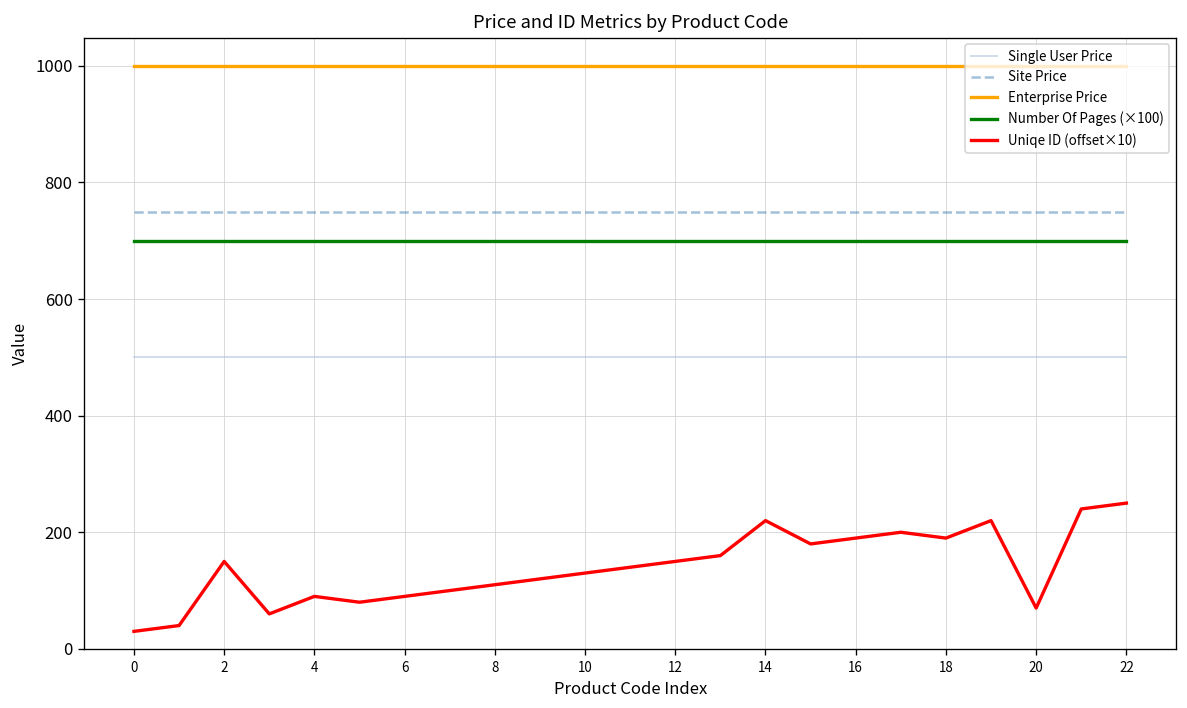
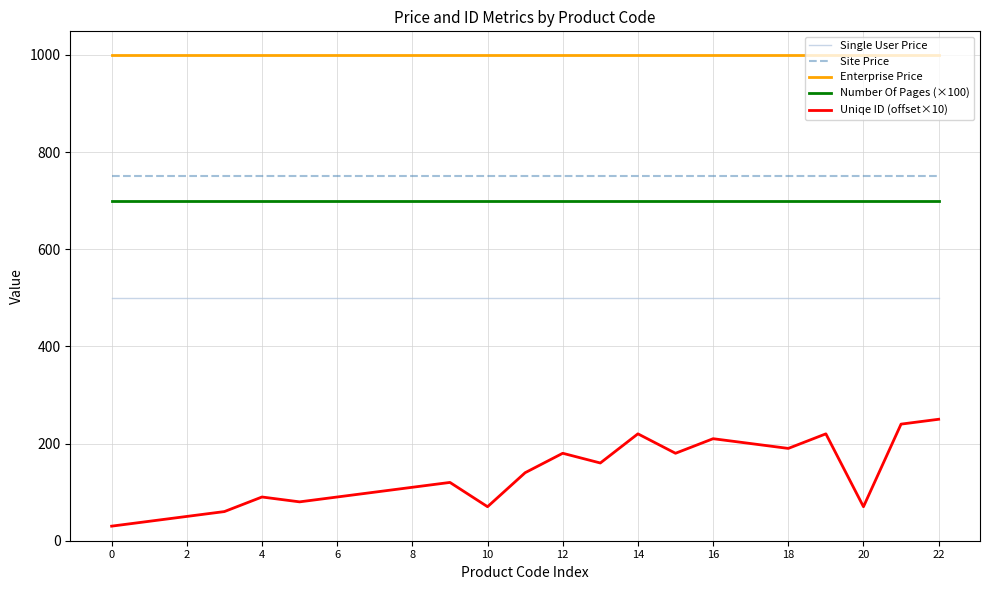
  {
    "Single User Price": {
      "0": 500,
      "2": 500,
      "4": 500,
      "6": 500,
      "8": 500,
      "10": 500,
      "12": 500,
      "14": 500,
      "16": 500,
      "18": 500,
      "20": 500,
      "22": 500
    },
    "Site Price": {
      "0": 750,
      "2": 750,
      "4": 750,
      "6": 750,
      "8": 750,
      "10": 750,
      "12": 750,
      "14": 750,
      "16": 750,
      "18": 750,
      "20": 750,
      "22": 750
    },
    "Enterprise Price": {
      "0": 1000,
      "2": 1000,
      "4": 1000,
      "6": 1000,
      "8": 1000,
      "10": 1000,
      "12": 1000,
      "14": 1000,
      "16": 1000,
      "18": 1000
    },
    "Number Of Pages (×100)": {
      "0": 700,
      "2": 700,
      "4": 700,
      "6": 700,
      "8": 700,
      "10": 700,
      "12": 700,
      "14": 700,
      "16": 700,
      "18": 700,
      "20": 700,
      "22": 700
    },
    "Uniqe ID (offset×10)": {
      "0": 30,
-     "2": 150,
+     "2": 50,
      "4": 90,
      "6": 90,
      "8": 110,
-     "10": 130,
-     "12": 150,
+     "10": 70,
+     "12": 180,
      "14": 220,
-     "16": 190,
+     "16": 210,
      "18": 190,
      "20": 70,
      "22": 250
    }
  }
